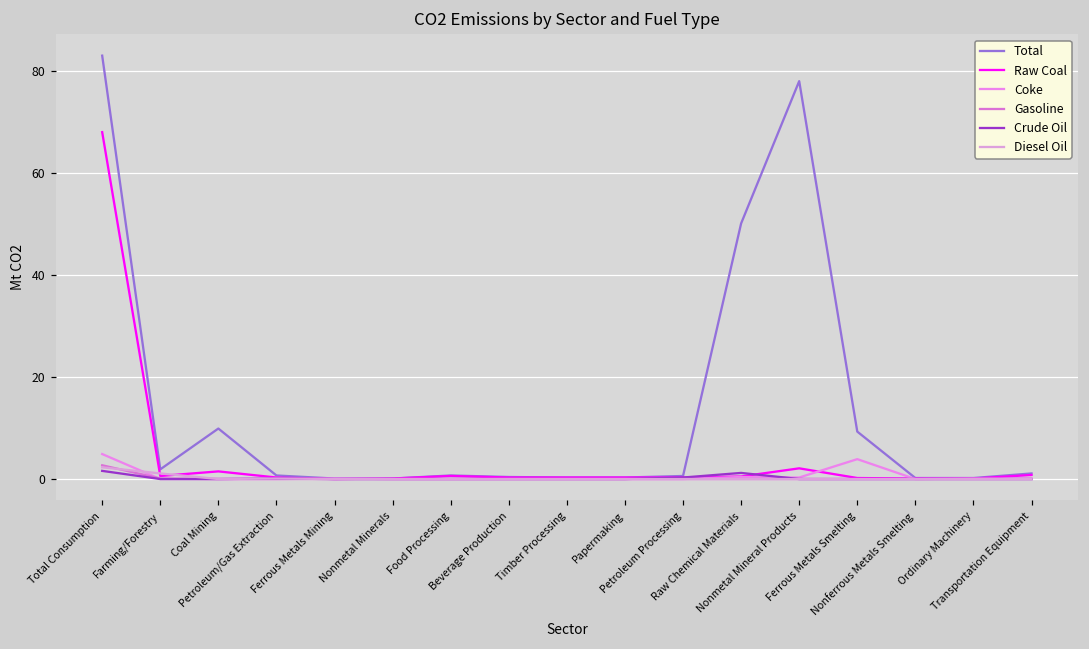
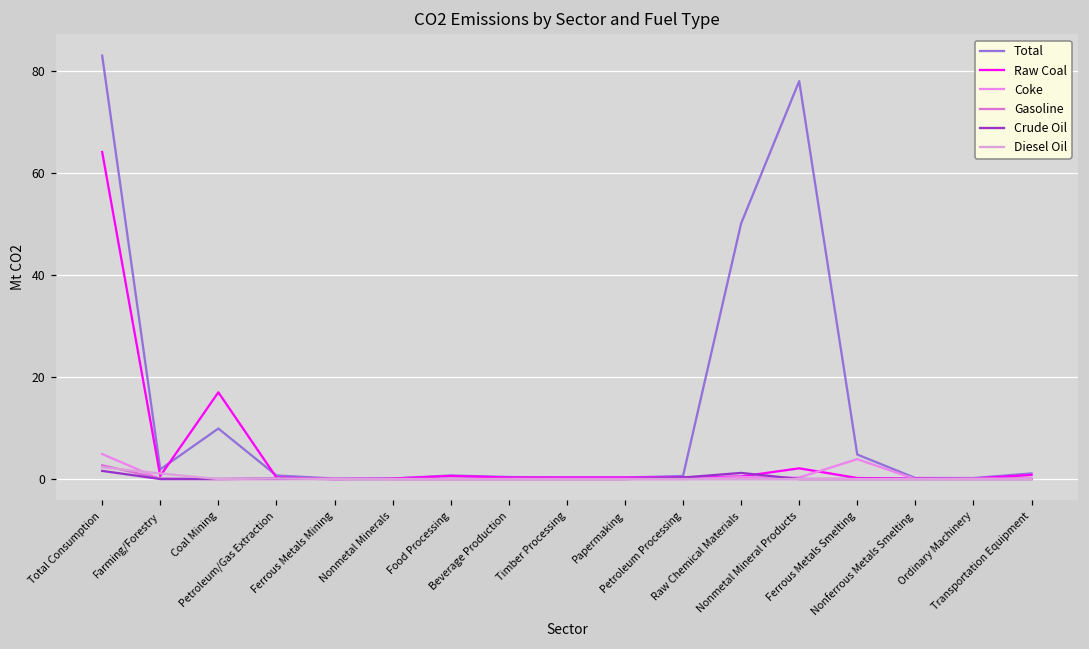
  {
    "Total": {
      "Total Consumption": 83,
      "Farming/Forestry": 2,
      "Coal Mining": 10,
      "Raw Chemical Materials": 50,
      "Nonmetal Mineral Products": 78,
-     "Ferrous Metals Smelting": 9
+     "Ferrous Metals Smelting": 5
    },
    "Raw Coal": {
-     "Total Consumption": 68,
-     "Coal Mining": 2,
+     "Total Consumption": 64,
+     "Coal Mining": 17,
      "Nonmetal Mineral Products": 2
    },
    "Crude Oil": {
      "Total Consumption": 2,
      "Raw Chemical Materials": 1
    }
  }
